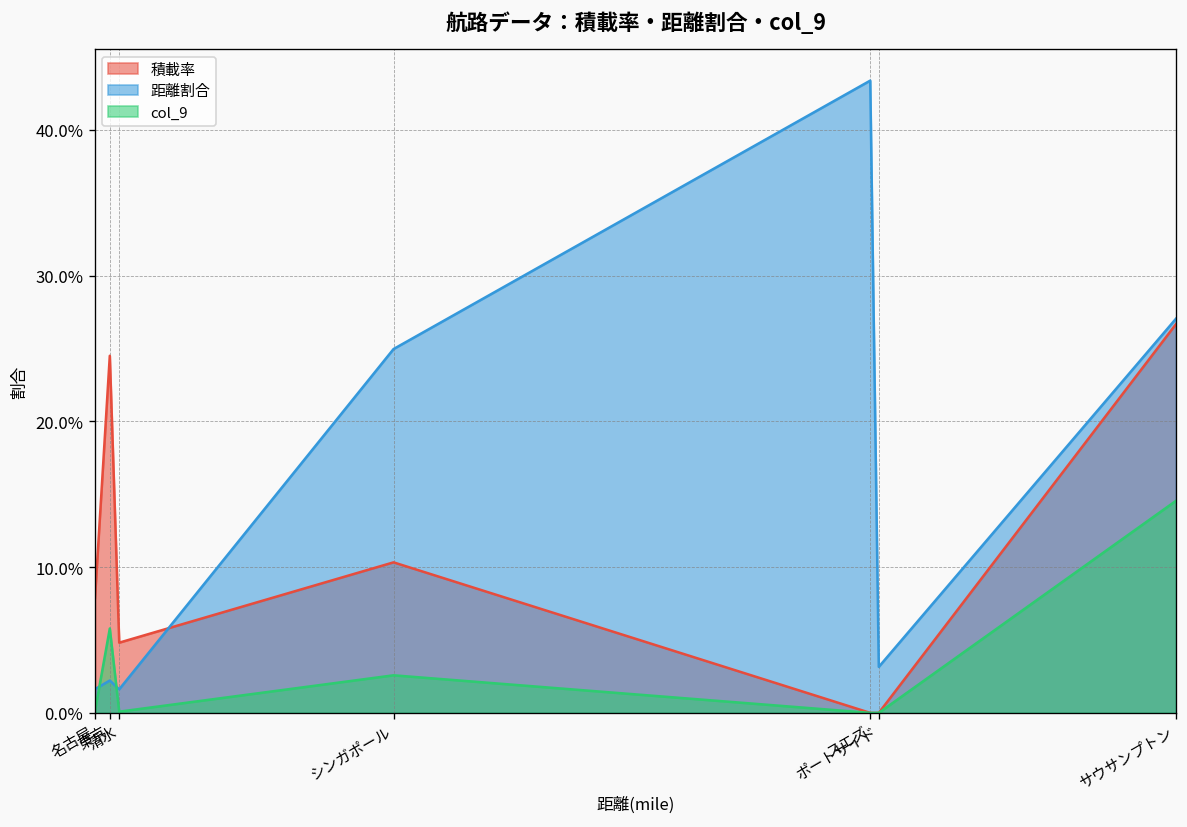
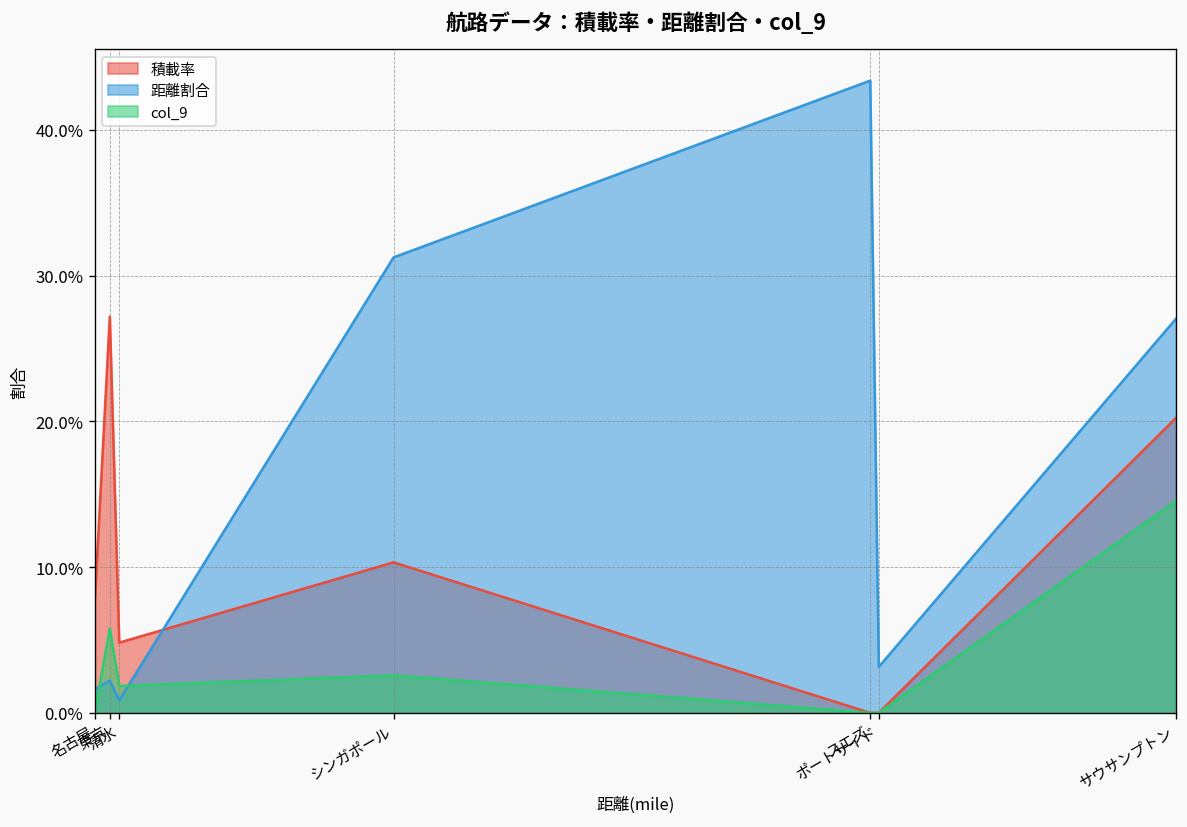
  {
    "積載率": {
      "名古屋": "7.9%",
-     "東京": "24.5%",
+     "東京": "27.2%",
      "清水": "4.8%",
      "シンガポール": "10.3%",
-     "サウサンプトン": "26.7%"
+     "サウサンプトン": "20.2%"
    },
    "距離割合": {
      "名古屋": "1.6%",
      "東京": "2.2%",
-     "清水": "1.6%",
-     "シンガポール": "25.0%",
+     "清水": "0.9%",
+     "シンガポール": "31.2%",
      "スエズ": "43.4%",
      "ポートサイド": "3.2%",
      "サウサンプトン": "27.0%"
    },
    "col_9": {
      "名古屋": "0.1%",
      "東京": "5.8%",
-     "清水": "0.1%",
+     "清水": "1.8%",
      "シンガポール": "2.6%",
      "サウサンプトン": "14.6%"
    }
  }
